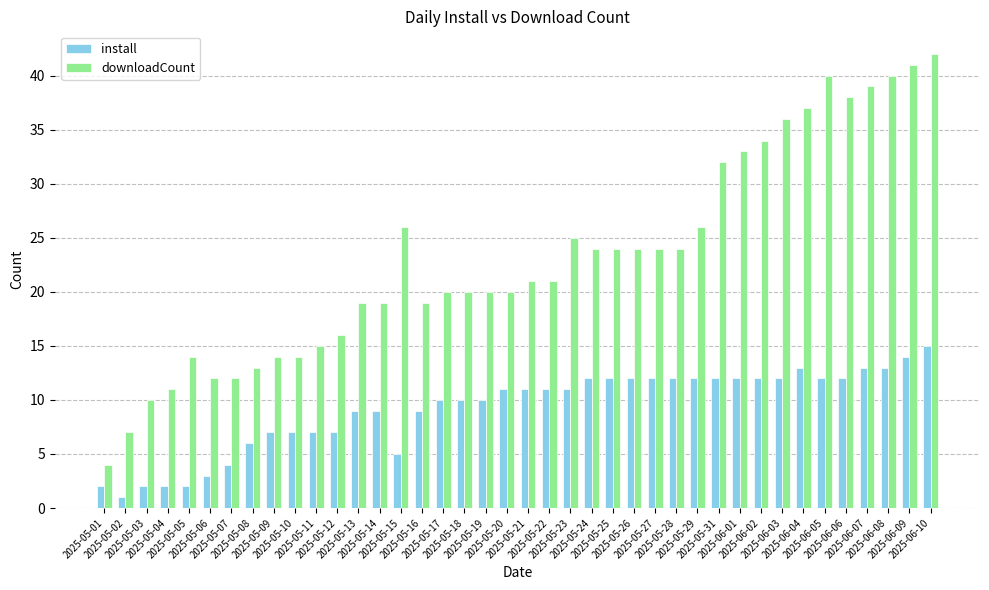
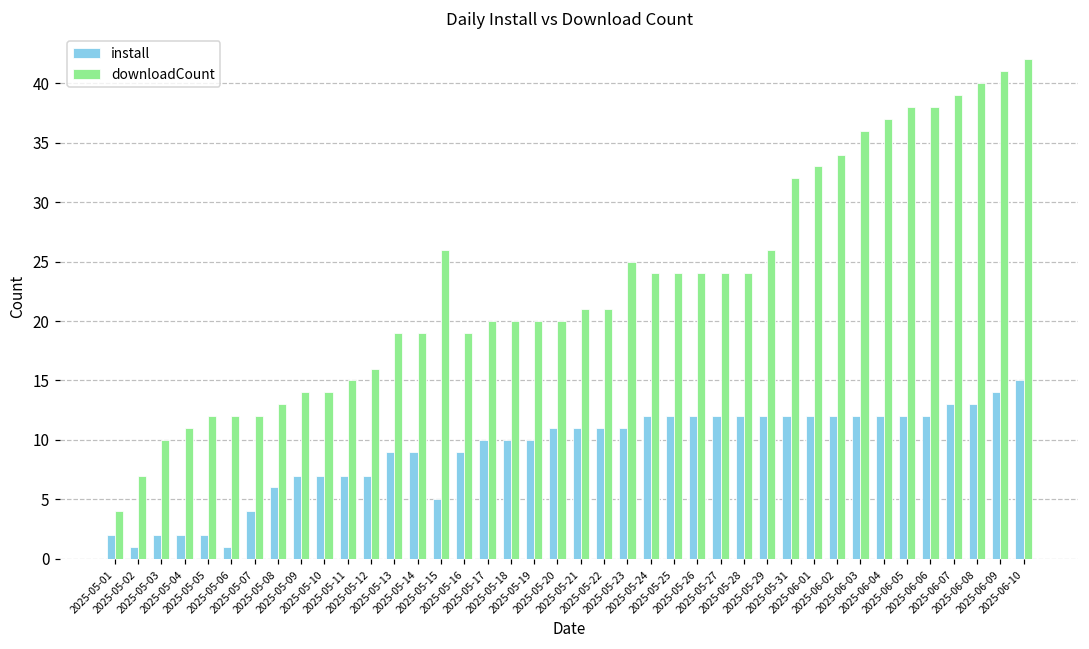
  {
    "install": {
      "2025-05-01": 2,
      "2025-05-02": 1,
      "2025-05-03": 2,
      "2025-05-04": 2,
      "2025-05-05": 2,
-     "2025-05-06": 3,
+     "2025-05-06": 1,
      "2025-05-07": 4,
      "2025-05-08": 6,
      "2025-05-09": 7,
      "2025-05-10": 7,
      "2025-05-11": 7,
      "2025-05-12": 7,
      "2025-05-13": 9,
      "2025-05-14": 9,
      "2025-05-15": 5,
      "2025-05-16": 9,
      "2025-05-17": 10,
      "2025-05-18": 10,
      "2025-05-19": 10,
      "2025-05-20": 11,
      "2025-05-21": 11,
      "2025-05-22": 11,
      "2025-05-23": 11,
      "2025-05-24": 12,
      "2025-05-25": 12,
      "2025-05-26": 12,
      "2025-05-27": 12,
      "2025-05-28": 12,
      "2025-05-29": 12,
      "2025-05-31": 12,
      "2025-06-01": 12,
      "2025-06-02": 12,
      "2025-06-03": 12,
-     "2025-06-04": 13,
+     "2025-06-04": 12,
      "2025-06-05": 12,
      "2025-06-06": 12,
      "2025-06-07": 13,
      "2025-06-08": 13,
      "2025-06-09": 14,
      "2025-06-10": 15
    },
    "downloadCount": {
      "2025-05-01": 4,
      "2025-05-02": 7,
      "2025-05-03": 10,
      "2025-05-04": 11,
-     "2025-05-05": 14,
+     "2025-05-05": 12,
      "2025-05-06": 12,
      "2025-05-07": 12,
      "2025-05-08": 13,
      "2025-05-09": 14,
      "2025-05-10": 14,
      "2025-05-11": 15,
      "2025-05-12": 16,
      "2025-05-13": 19,
      "2025-05-14": 19,
      "2025-05-15": 26,
      "2025-05-16": 19,
      "2025-05-17": 20,
      "2025-05-18": 20,
      "2025-05-19": 20,
      "2025-05-20": 20,
      "2025-05-21": 21,
      "2025-05-22": 21,
      "2025-05-23": 25,
      "2025-05-24": 24,
      "2025-05-25": 24,
      "2025-05-26": 24,
      "2025-05-27": 24,
      "2025-05-28": 24,
      "2025-05-29": 26,
      "2025-05-31": 32,
      "2025-06-01": 33,
      "2025-06-02": 34,
      "2025-06-03": 36,
      "2025-06-04": 37,
-     "2025-06-05": 40,
+     "2025-06-05": 38,
      "2025-06-06": 38,
      "2025-06-07": 39,
      "2025-06-08": 40,
      "2025-06-09": 41,
      "2025-06-10": 42
    }
  }
